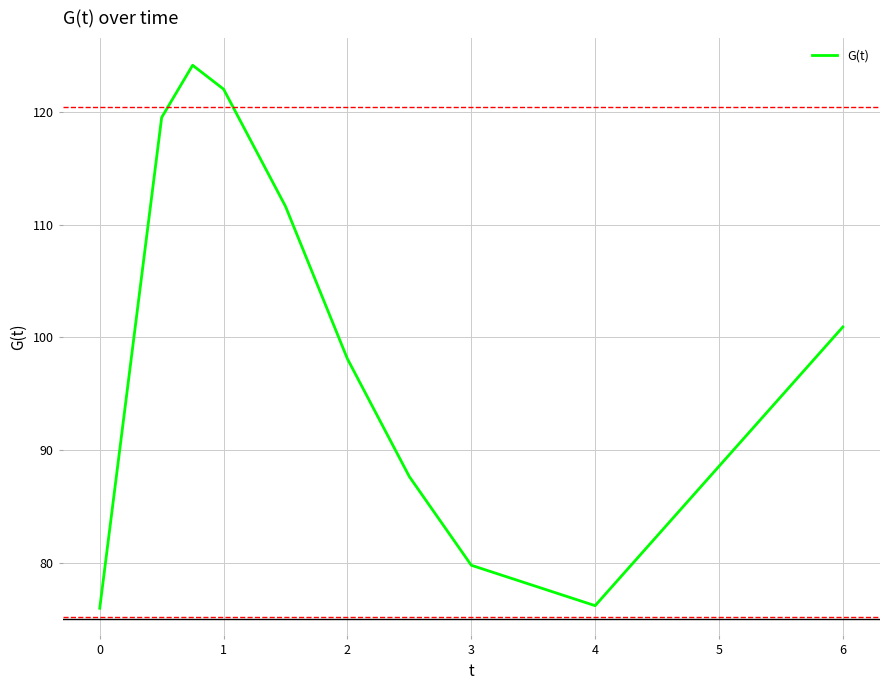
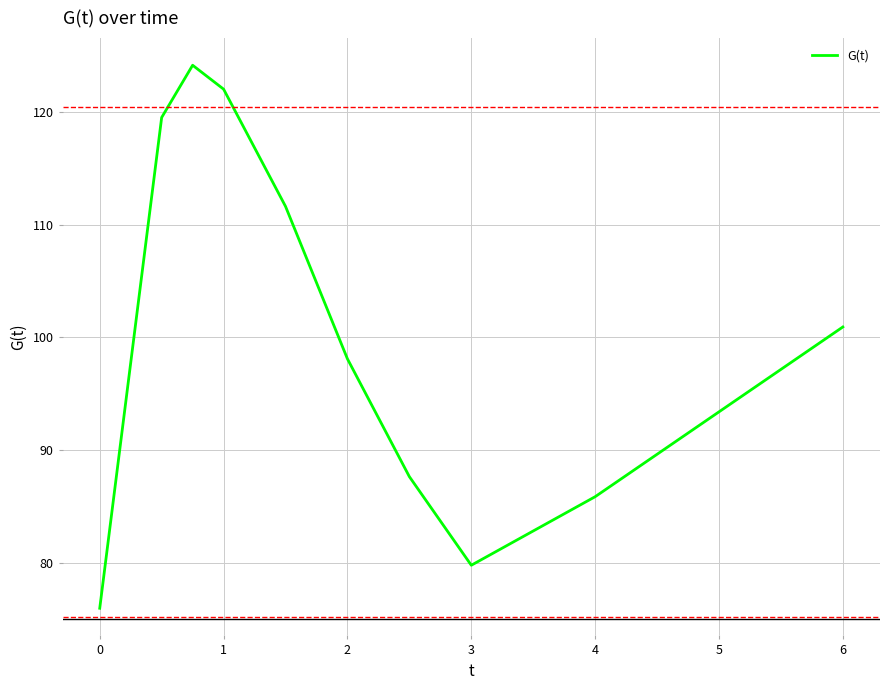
  {
    "0": 76.0,
    "1": 122.0,
    "2": 98.1,
    "3": 79.8,
-   "4": 76.2,
+   "4": 85.9,
    "6": 100.9
  }
